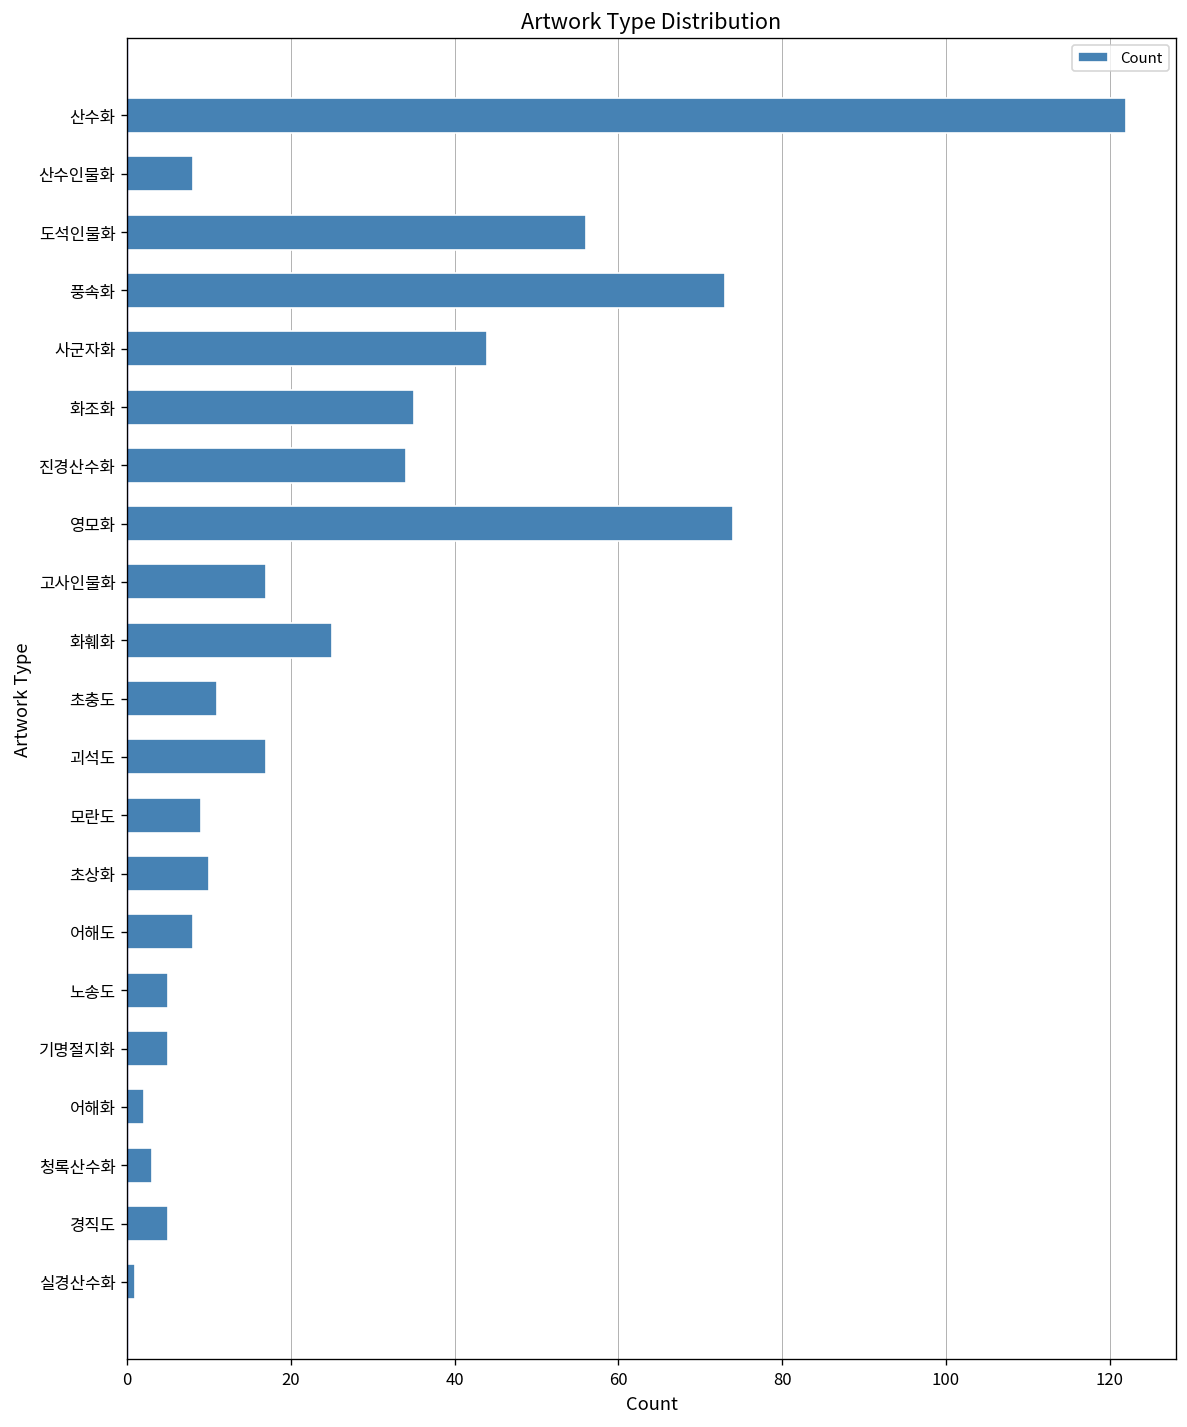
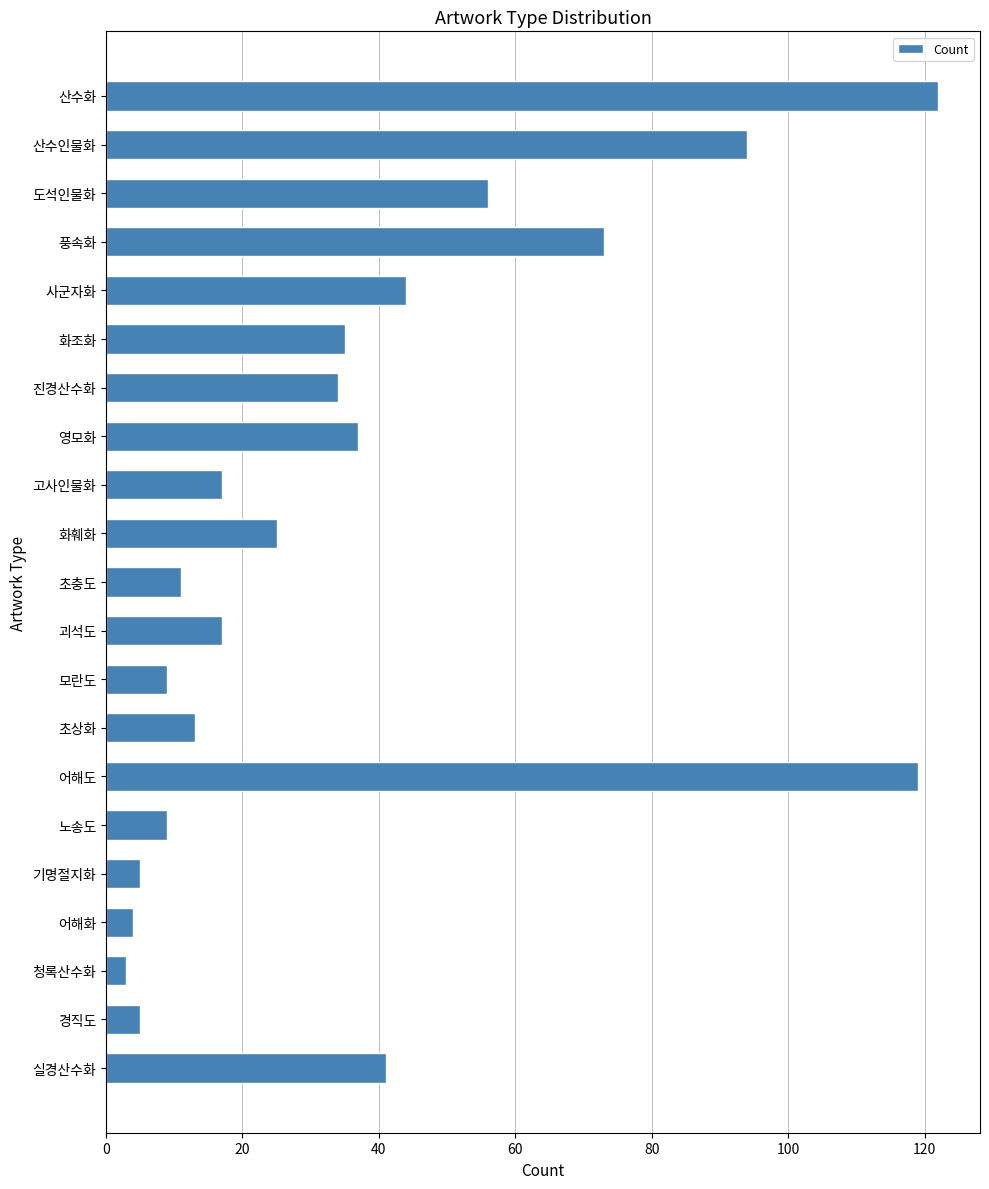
  {
    "산수화": 122,
-   "산수인물화": 8,
+   "산수인물화": 94,
    "도석인물화": 56,
    "풍속화": 73,
    "사군자화": 44,
    "화조화": 35,
    "진경산수화": 34,
-   "영모화": 74,
+   "영모화": 37,
    "고사인물화": 17,
    "화훼화": 25,
    "초충도": 11,
    "괴석도": 17,
    "모란도": 9,
-   "초상화": 10,
-   "어해도": 8,
-   "노송도": 5,
+   "초상화": 13,
+   "어해도": 119,
+   "노송도": 9,
    "기명절지화": 5,
-   "어해화": 2,
+   "어해화": 4,
    "청록산수화": 3,
    "경직도": 5,
-   "실경산수화": 1
+   "실경산수화": 41
  }
